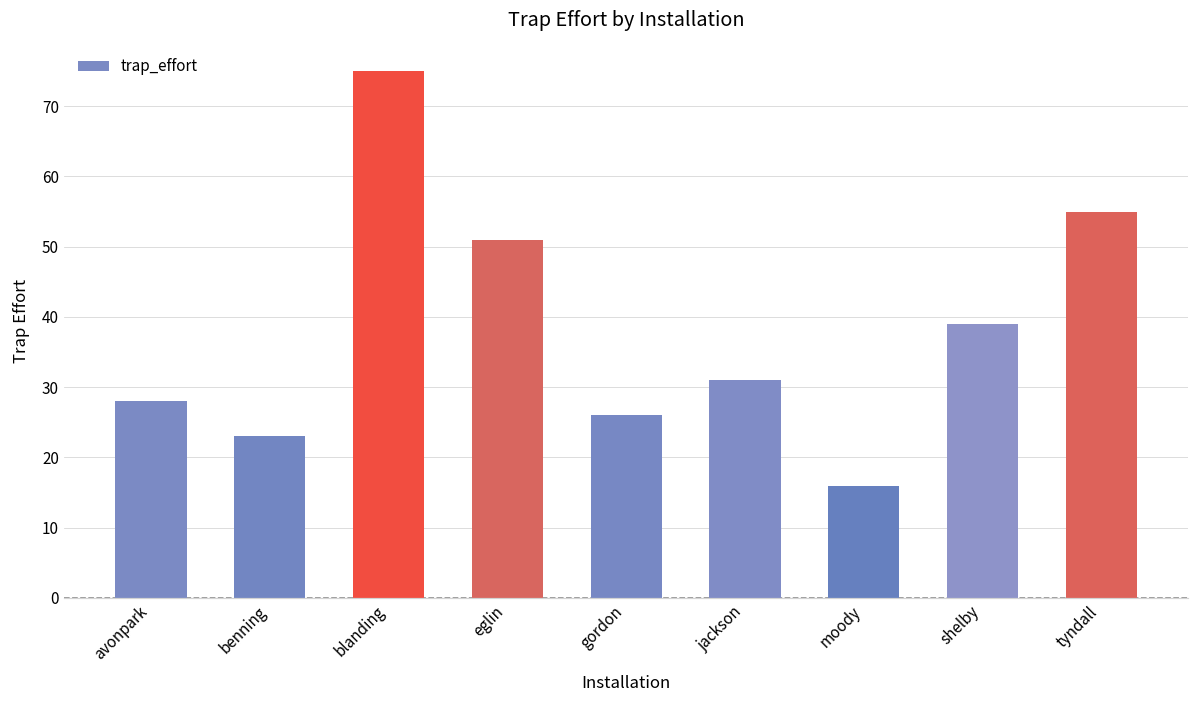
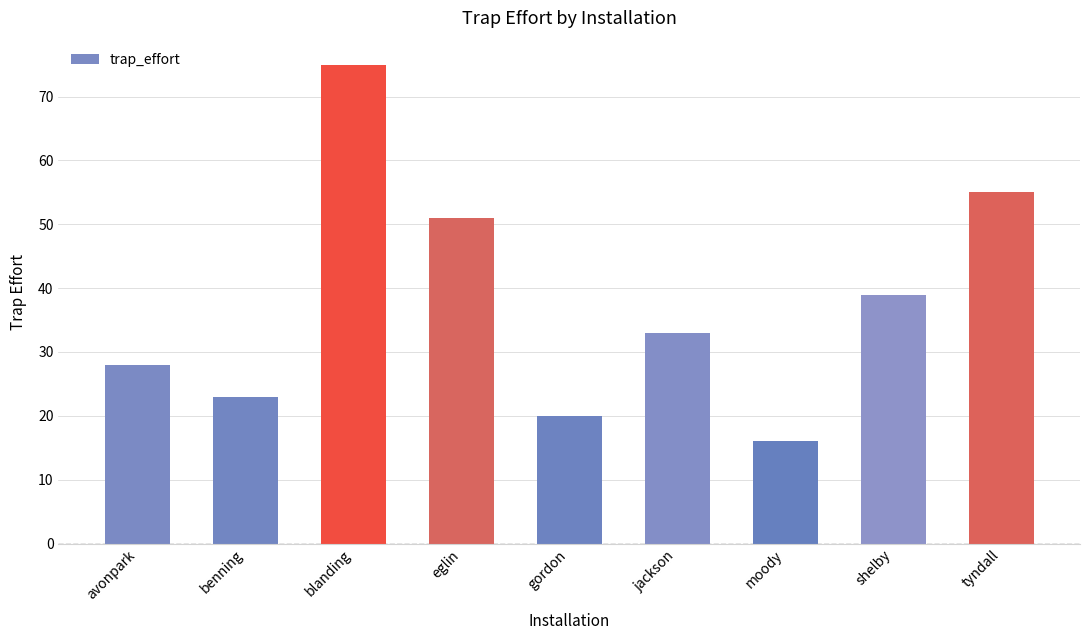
  {
    "avonpark": 28,
    "benning": 23,
    "blanding": 75,
    "eglin": 51,
-   "gordon": 26,
-   "jackson": 31,
+   "gordon": 20,
+   "jackson": 33,
    "moody": 16,
    "shelby": 39,
    "tyndall": 55
  }
